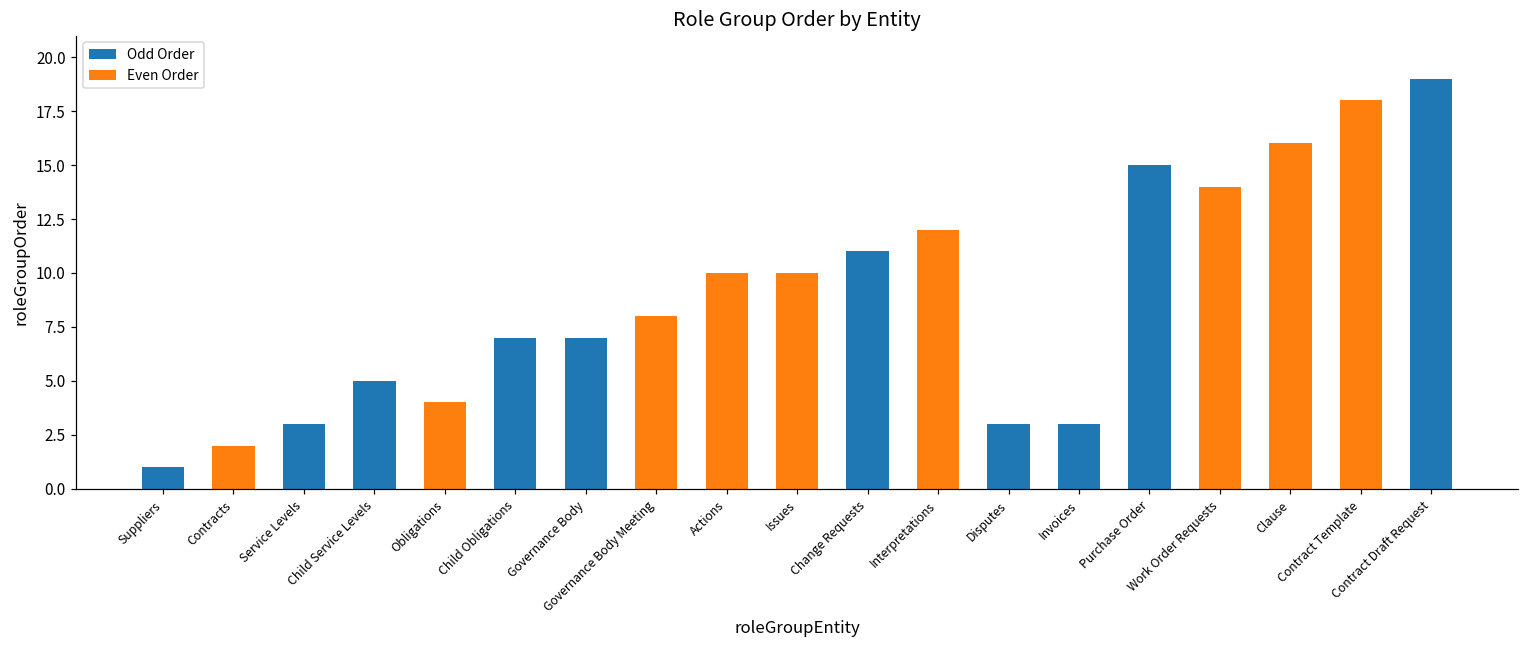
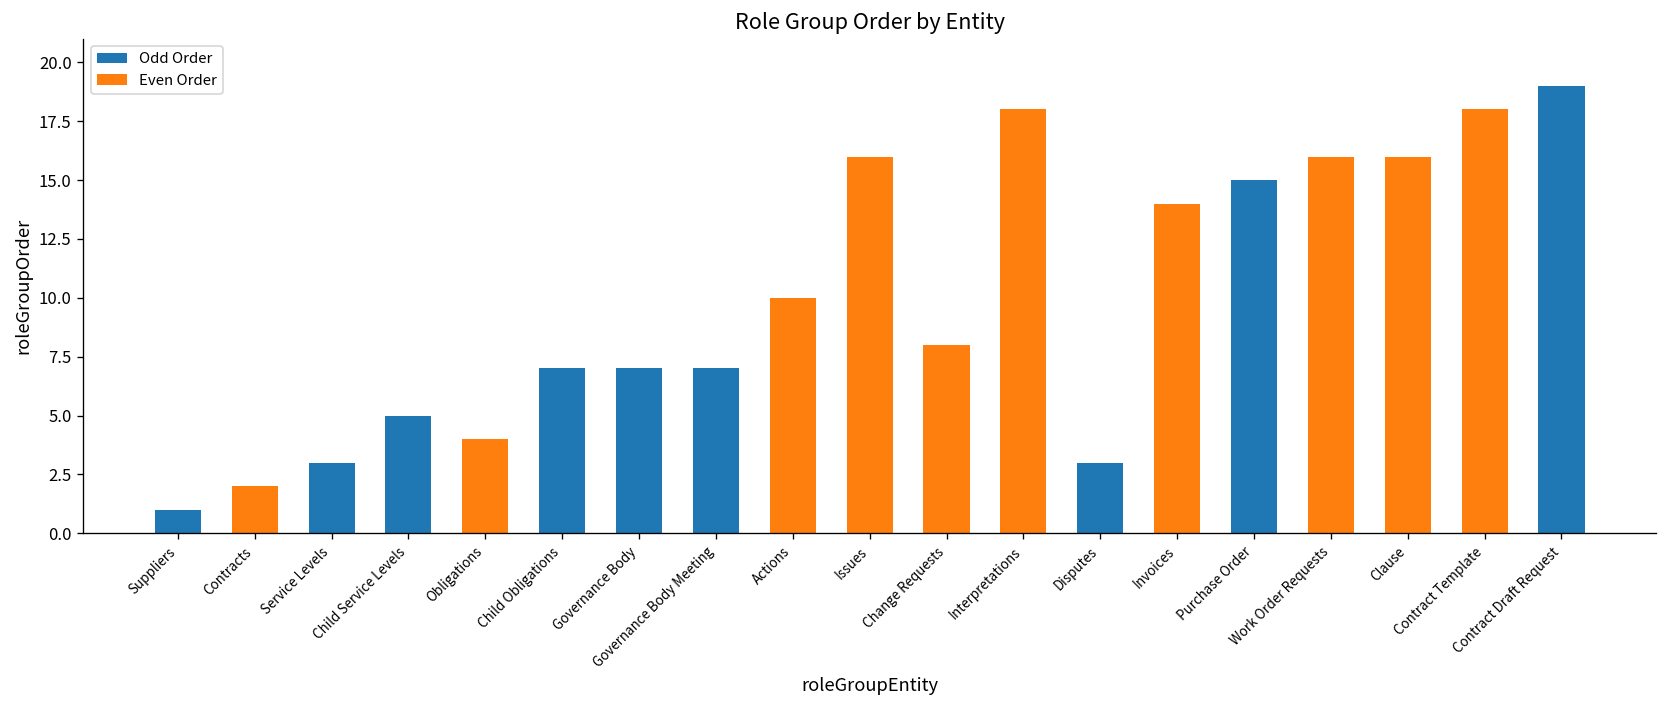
  {
    "Suppliers": 1,
    "Contracts": 2,
    "Service Levels": 3,
    "Child Service Levels": 5,
    "Obligations": 4,
    "Child Obligations": 7,
    "Governance Body": 7,
-   "Governance Body Meeting": 8,
+   "Governance Body Meeting": 7,
    "Actions": 10,
-   "Issues": 10,
-   "Change Requests": 11,
-   "Interpretations": 12,
+   "Issues": 16,
+   "Change Requests": 8,
+   "Interpretations": 18,
    "Disputes": 3,
-   "Invoices": 3,
+   "Invoices": 14,
    "Purchase Order": 15,
-   "Work Order Requests": 14,
+   "Work Order Requests": 16,
    "Clause": 16,
    "Contract Template": 18,
    "Contract Draft Request": 19
  }
